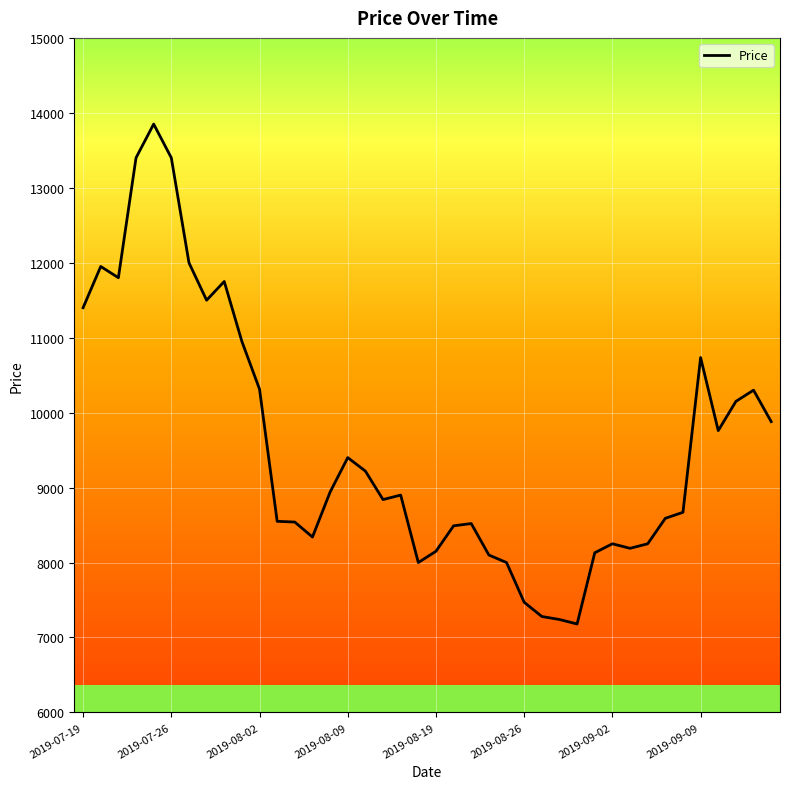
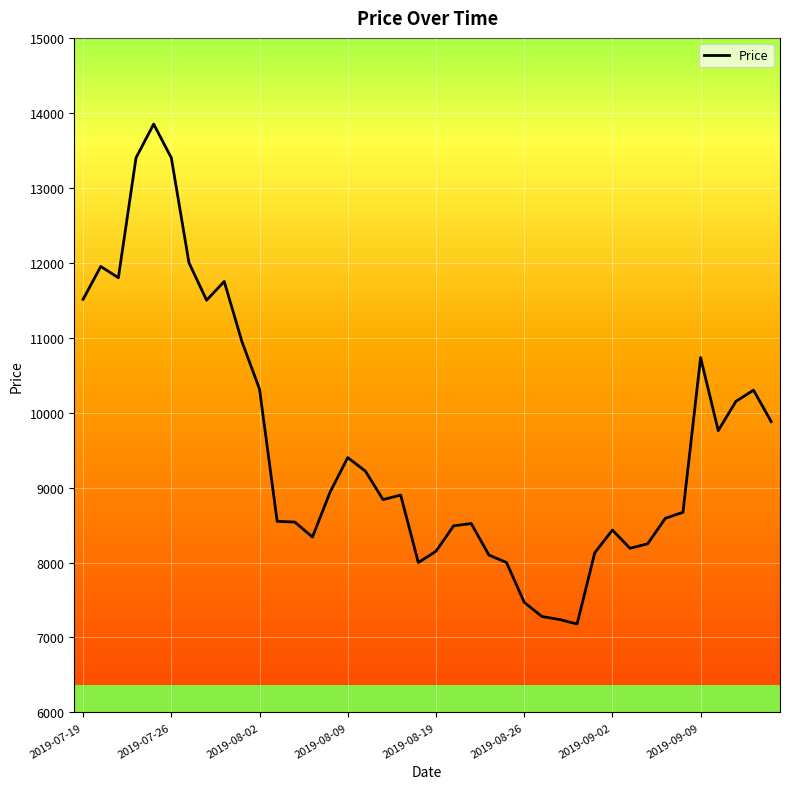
  {
-   "2019-07-19": 11400,
+   "2019-07-19": 11500,
    "2019-07-26": 13400,
    "2019-08-02": 10300,
    "2019-08-09": 9400,
    "2019-08-19": 8200,
    "2019-08-26": 7500,
-   "2019-09-02": 8300,
+   "2019-09-02": 8400,
    "2019-09-09": 10700
  }
